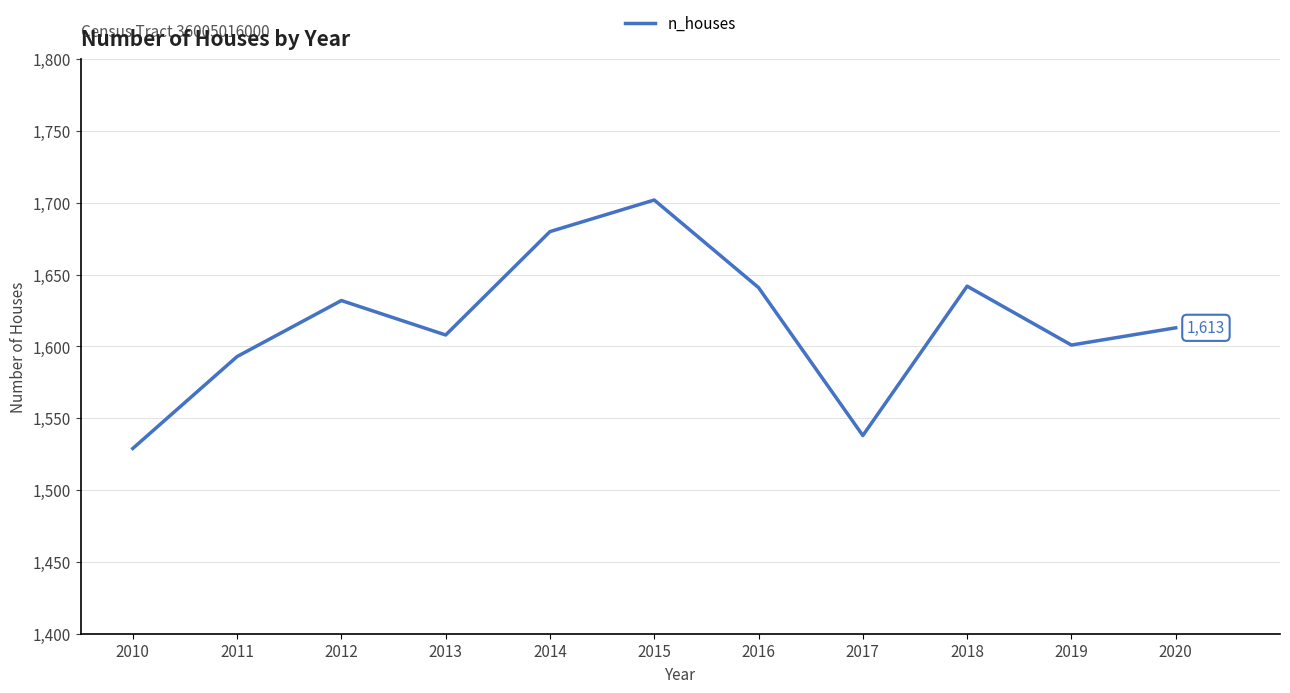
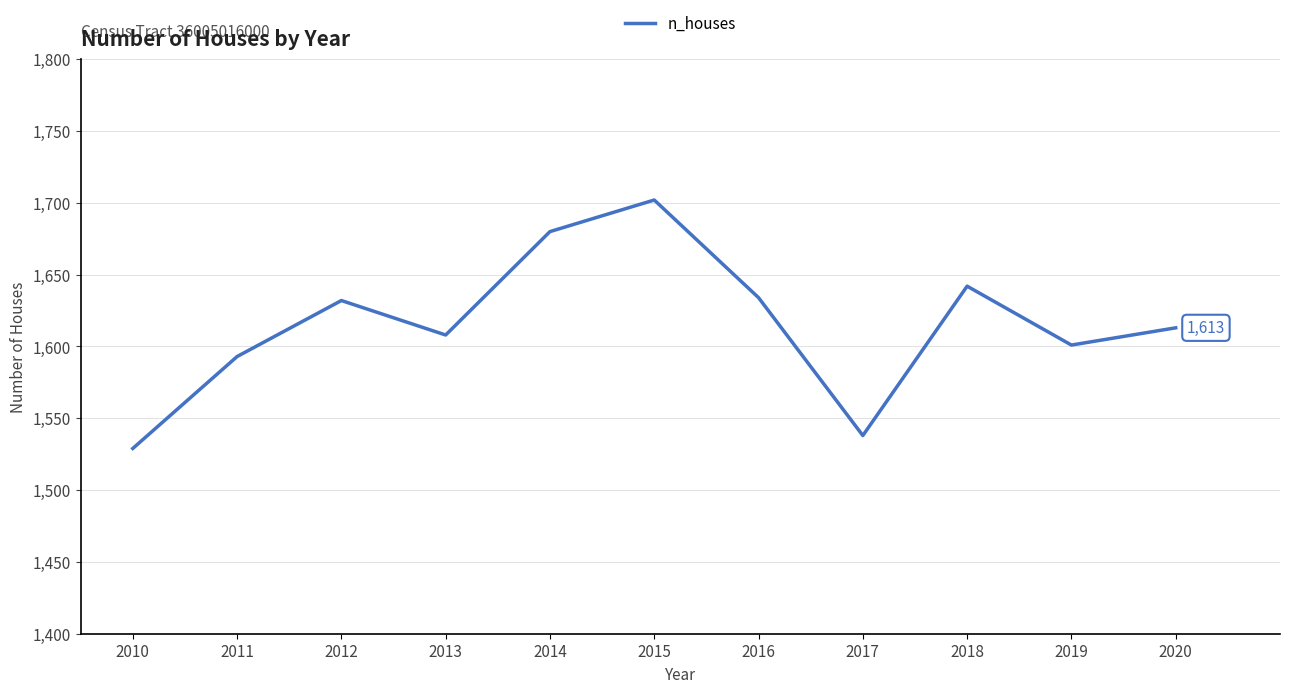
  {
    "2010": "1,529",
    "2011": "1,593",
    "2012": "1,632",
    "2013": "1,608",
    "2014": "1,680",
    "2015": "1,702",
-   "2016": "1,641",
+   "2016": "1,634",
    "2017": "1,538",
    "2018": "1,642",
    "2019": "1,601"
  }
